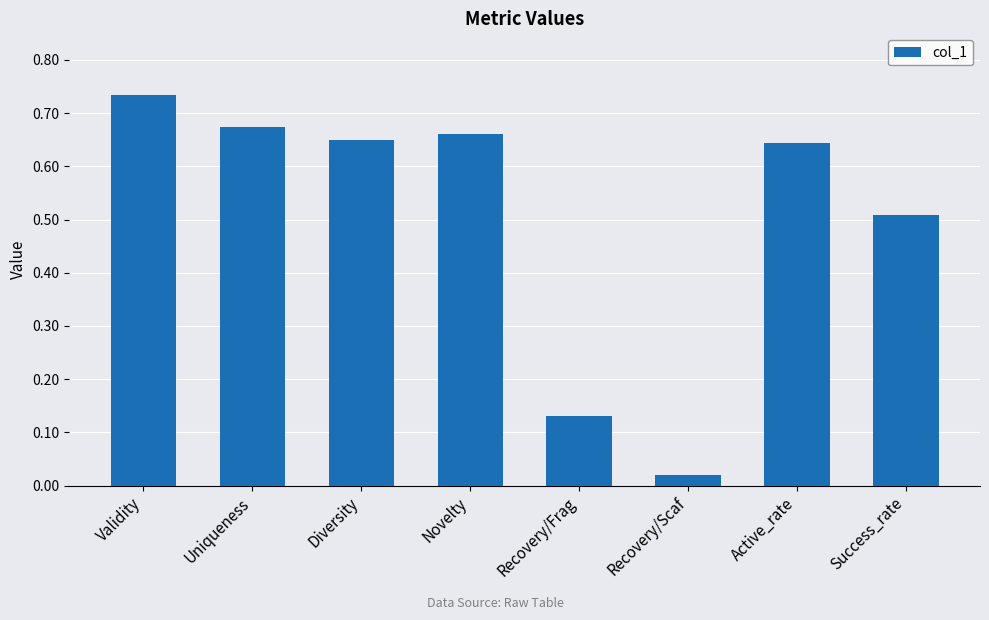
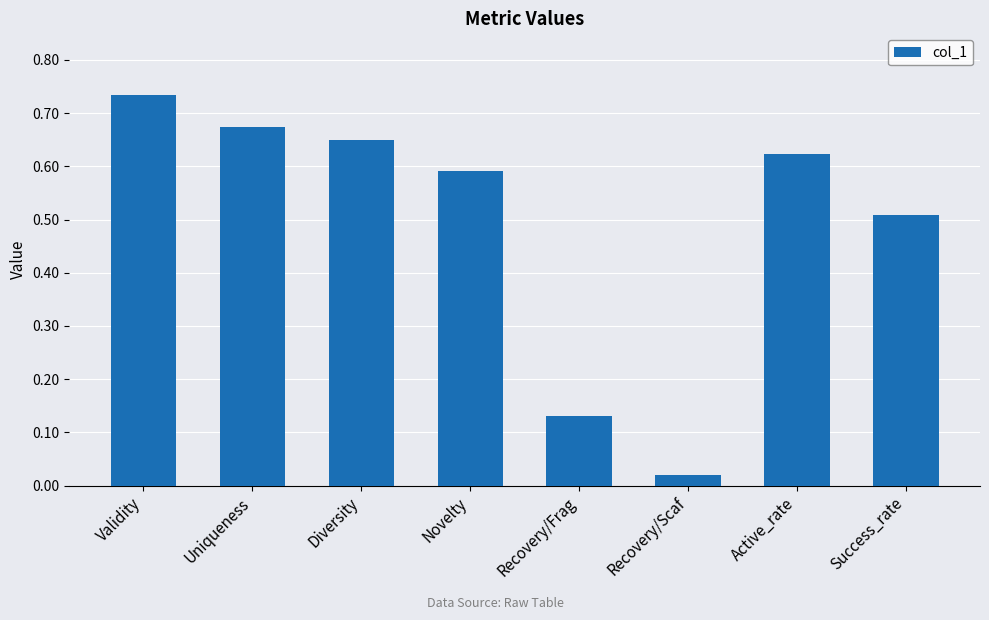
  {
    "Validity": 0.73,
    "Uniqueness": 0.67,
    "Diversity": 0.65,
-   "Novelty": 0.66,
+   "Novelty": 0.59,
    "Recovery/Frag": 0.13,
    "Recovery/Scaf": 0.02,
-   "Active_rate": 0.64,
+   "Active_rate": 0.62,
    "Success_rate": 0.51
  }
